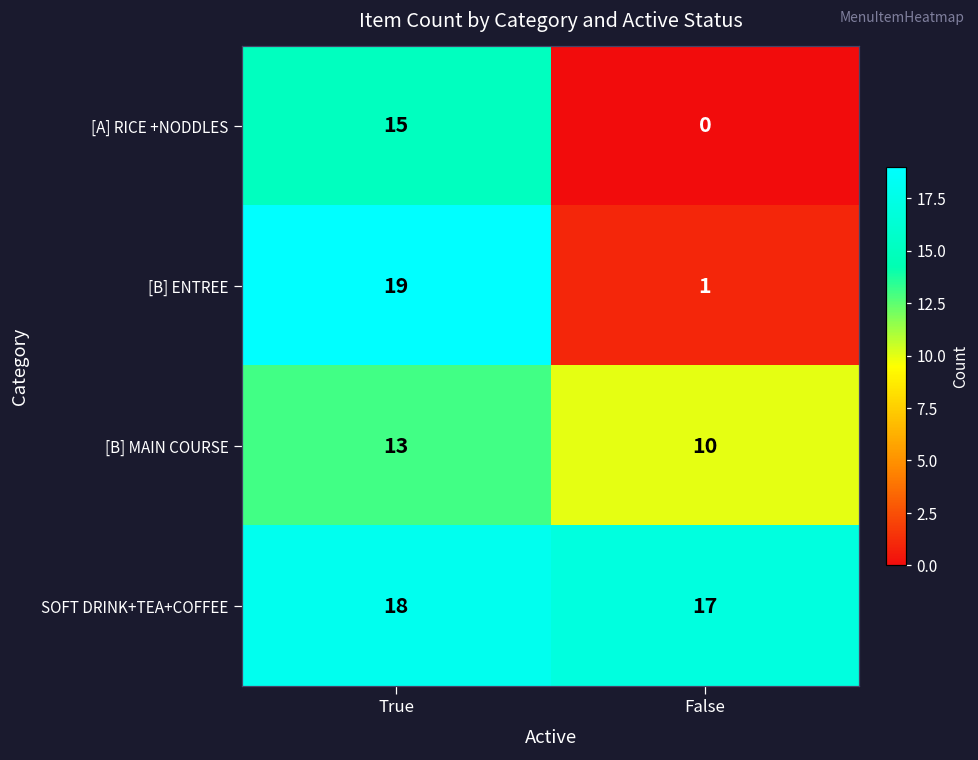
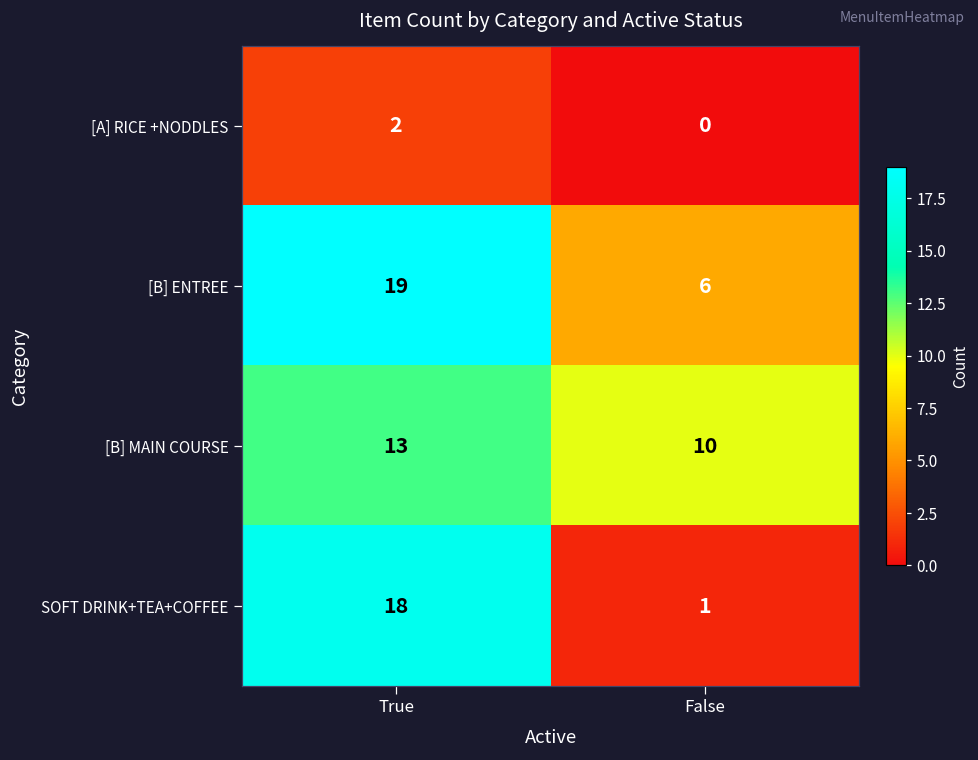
  {
    "[A] RICE +NODDLES": {
-     "True": 15,
+     "True": 2,
      "False": 0
    },
    "[B] ENTREE": {
      "True": 19,
-     "False": 1
+     "False": 6
    },
    "[B] MAIN COURSE": {
      "True": 13,
      "False": 10
    },
    "SOFT DRINK+TEA+COFFEE": {
      "True": 18,
-     "False": 17
+     "False": 1
    }
  }
